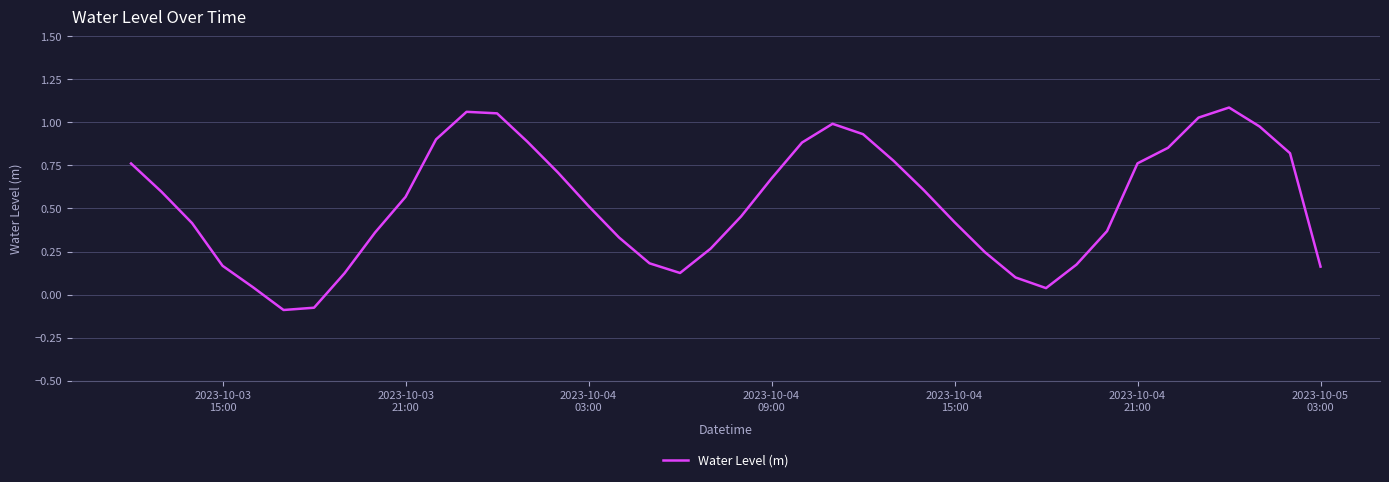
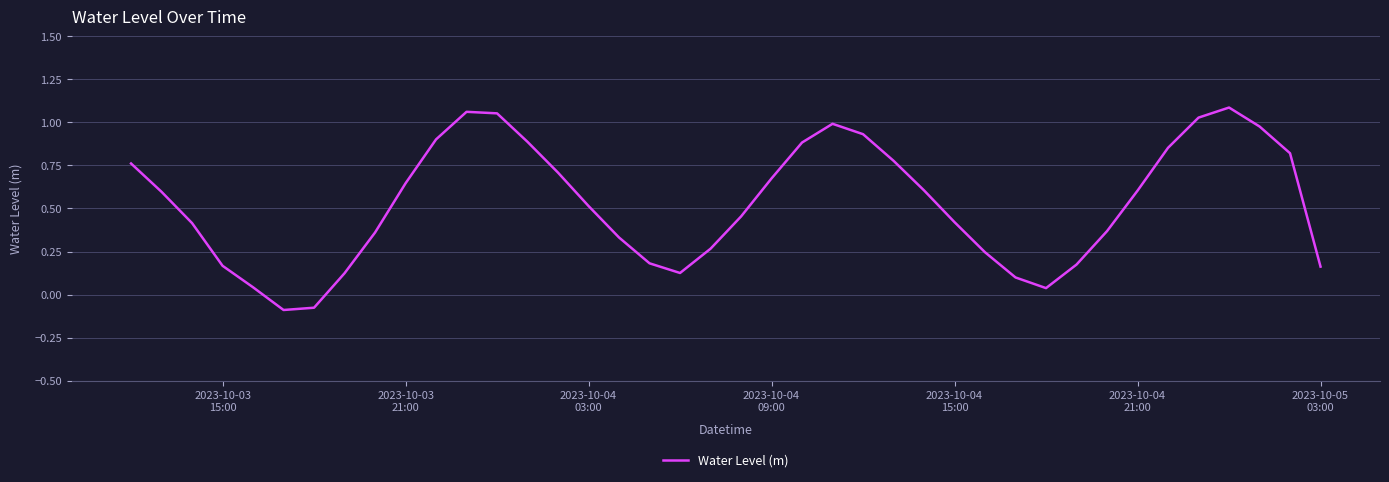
  {
    "2023-10-03 15:00": 0.17,
-   "2023-10-03 21:00": 0.57,
+   "2023-10-03 21:00": 0.65,
    "2023-10-04 03:00": 0.51,
    "2023-10-04 09:00": 0.67,
    "2023-10-04 15:00": 0.42,
-   "2023-10-04 21:00": 0.76,
+   "2023-10-04 21:00": 0.60,
    "2023-10-05 03:00": 0.16
  }
